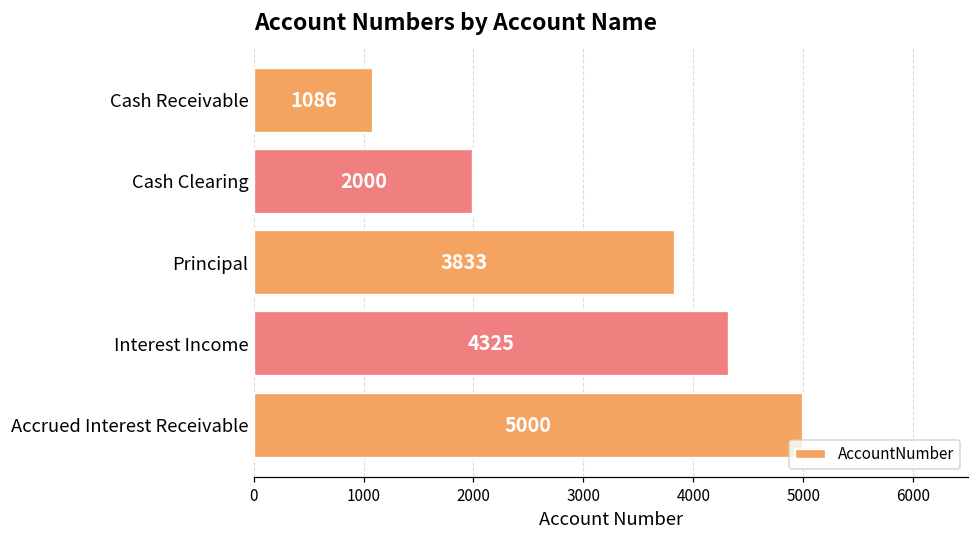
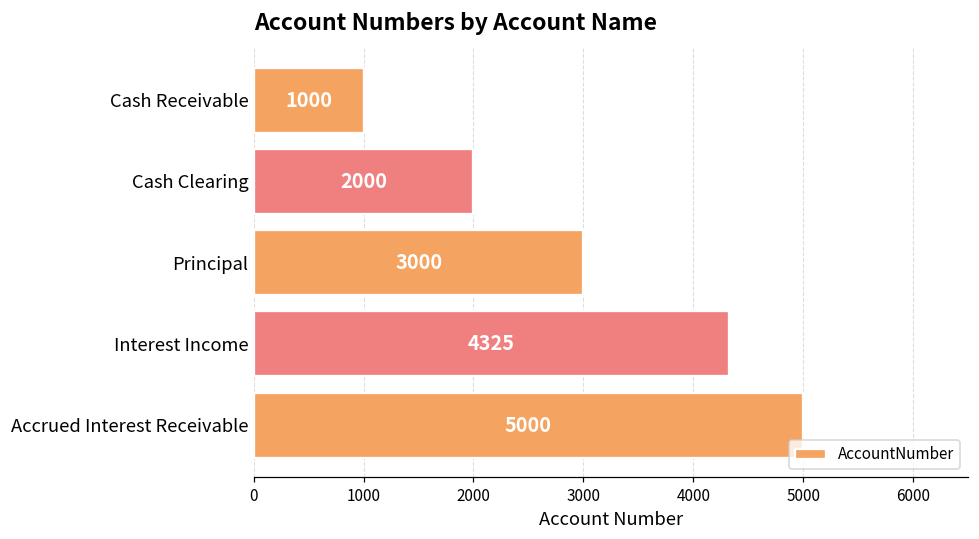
  {
-   "Cash Receivable": 1086,
+   "Cash Receivable": 1000,
    "Cash Clearing": 2000,
-   "Principal": 3833,
+   "Principal": 3000,
    "Interest Income": 4325,
    "Accrued Interest Receivable": 5000
  }
